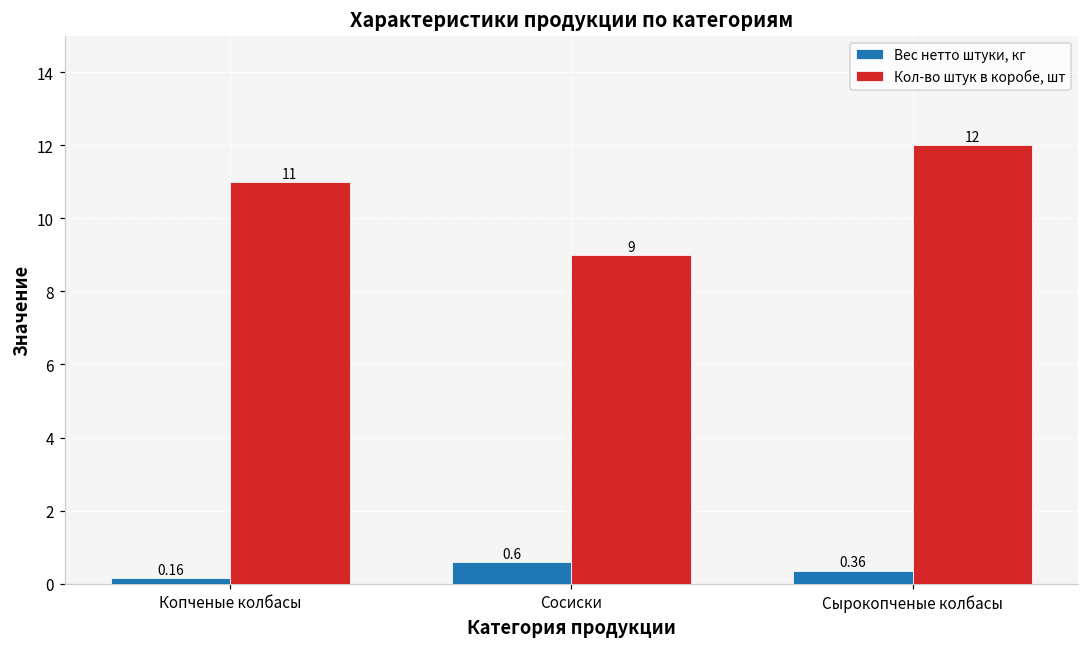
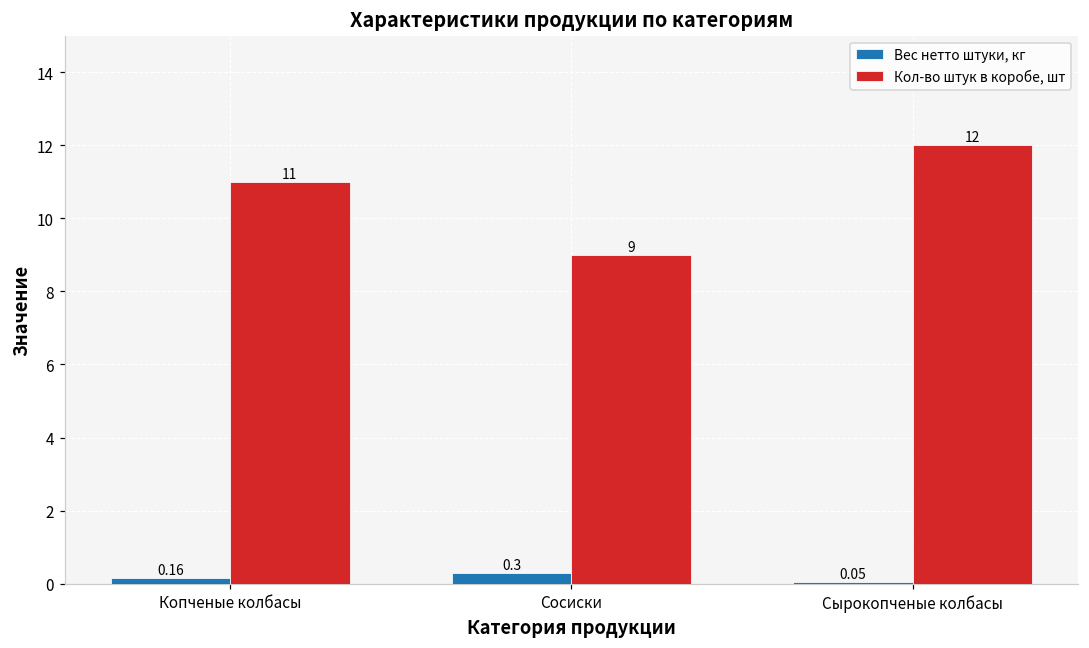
  {
    "Вес нетто штуки, кг": {
      "Копченые колбасы": 0.16,
-     "Сосиски": 0.6,
-     "Сырокопченые колбасы": 0.36
+     "Сосиски": 0.3,
+     "Сырокопченые колбасы": 0.05
    },
    "Кол-во штук в коробе, шт": {
      "Копченые колбасы": 11,
      "Сосиски": 9,
      "Сырокопченые колбасы": 12
    }
  }
